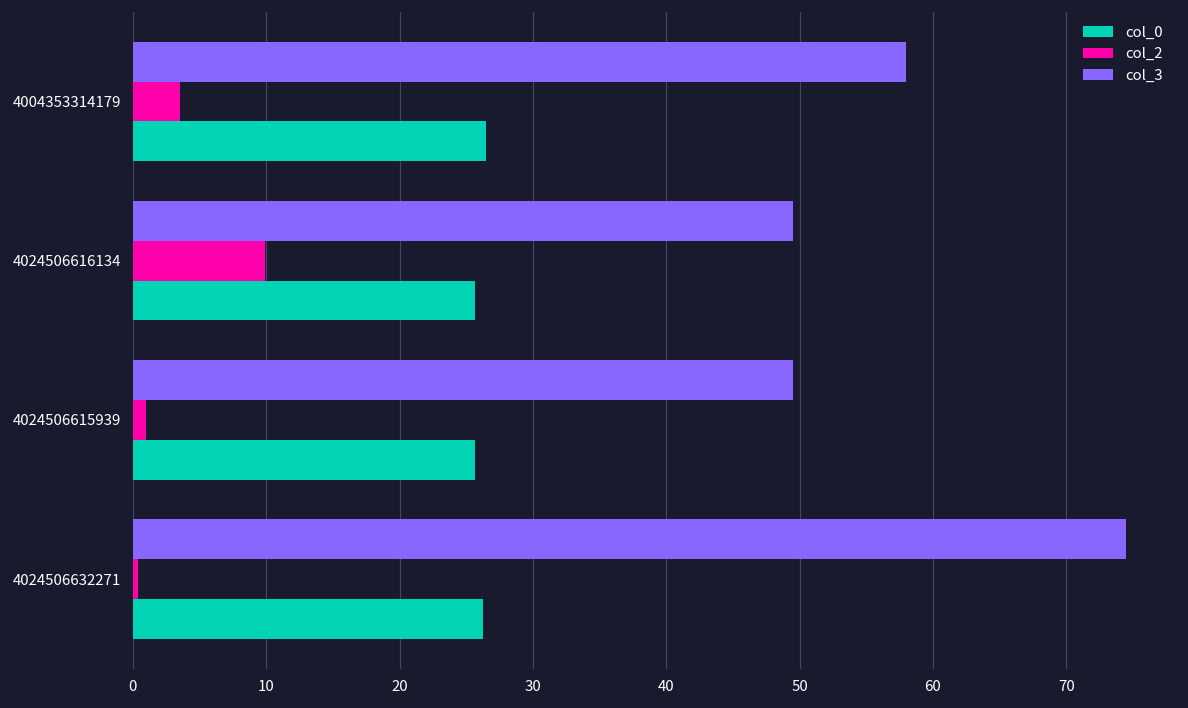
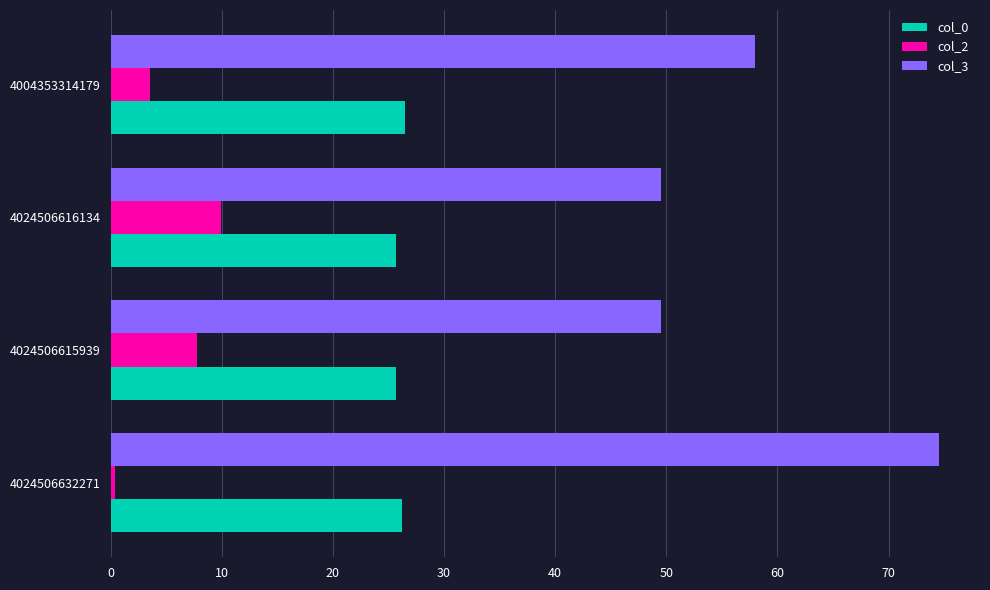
  {
    "col_0": {
      "4004353314179": 26.5,
      "4024506616134": 25.7,
      "4024506615939": 25.7,
      "4024506632271": 26.2
    },
    "col_2": {
      "4004353314179": 3.5,
      "4024506616134": 9.9,
-     "4024506615939": 1.0,
+     "4024506615939": 7.8,
      "4024506632271": 0.4
    },
    "col_3": {
      "4004353314179": 58.0,
      "4024506616134": 49.5,
      "4024506615939": 49.5,
      "4024506632271": 74.5
    }
  }
